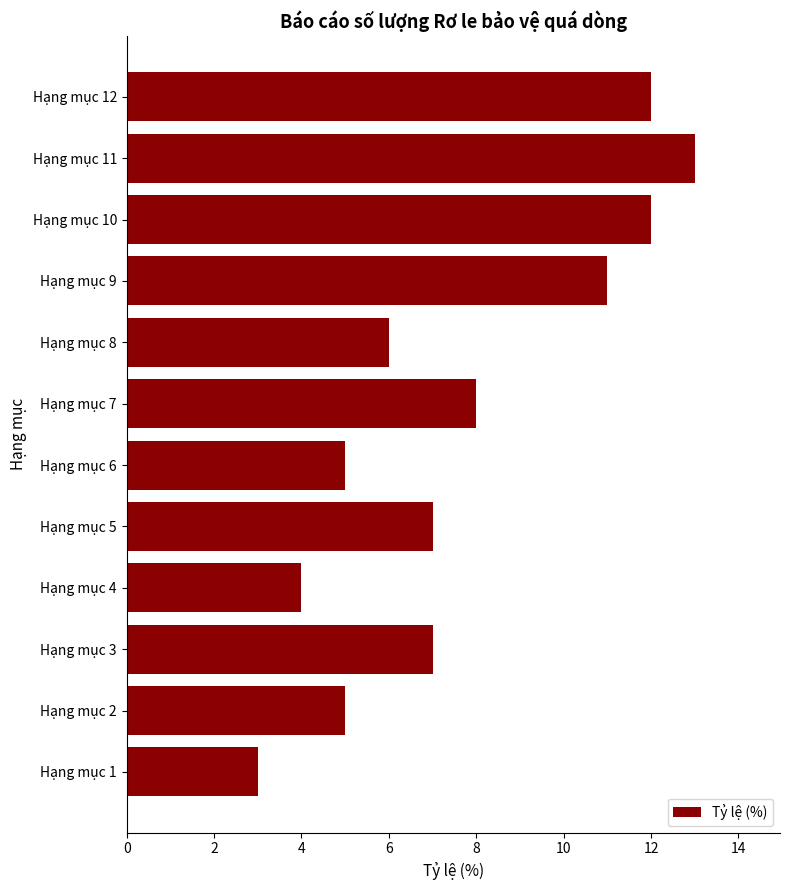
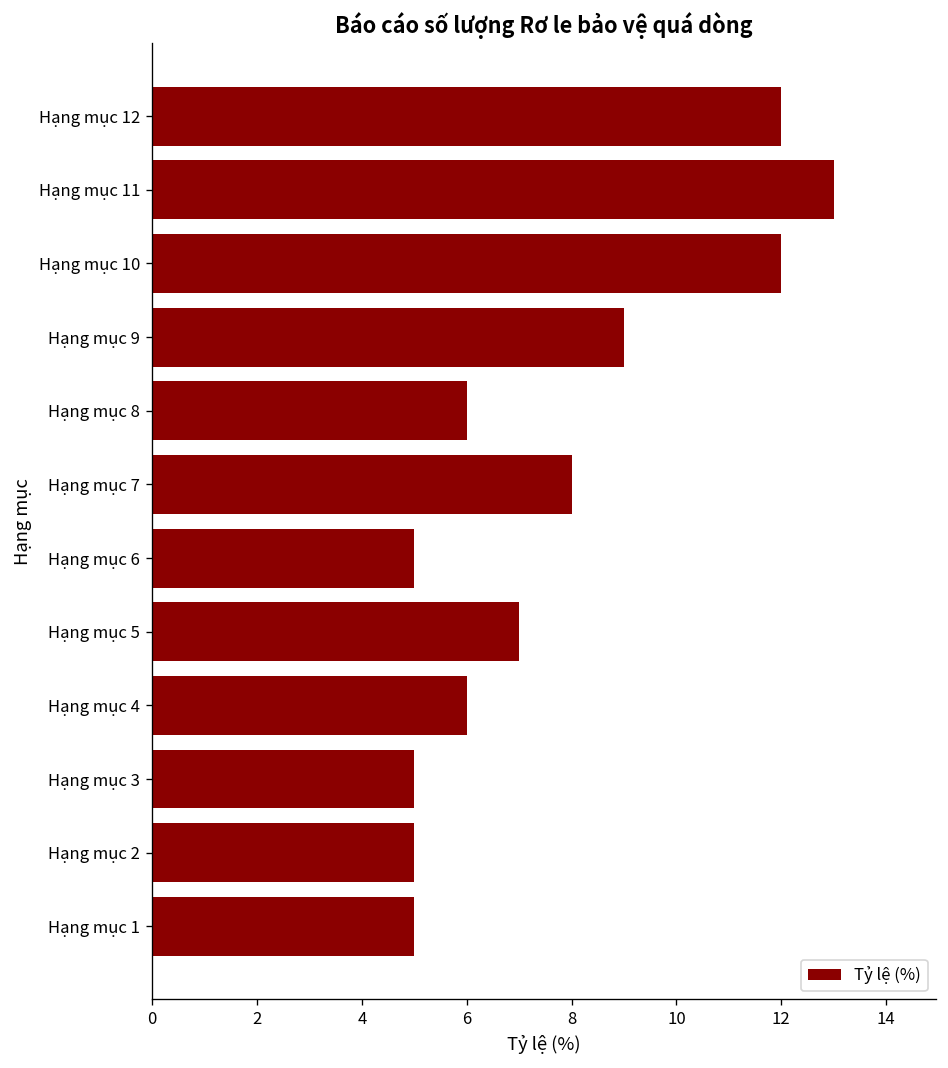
  {
    "Hạng mục 12": 12,
    "Hạng mục 11": 13,
    "Hạng mục 10": 12,
-   "Hạng mục 9": 11,
+   "Hạng mục 9": 9,
    "Hạng mục 8": 6,
    "Hạng mục 7": 8,
    "Hạng mục 6": 5,
    "Hạng mục 5": 7,
-   "Hạng mục 4": 4,
-   "Hạng mục 3": 7,
+   "Hạng mục 4": 6,
+   "Hạng mục 3": 5,
    "Hạng mục 2": 5,
-   "Hạng mục 1": 3
+   "Hạng mục 1": 5
  }
